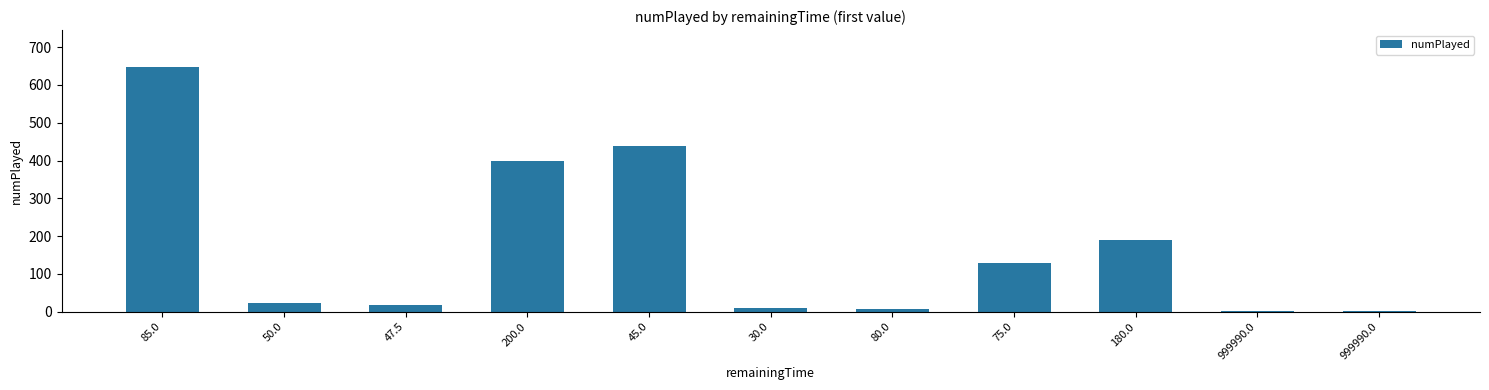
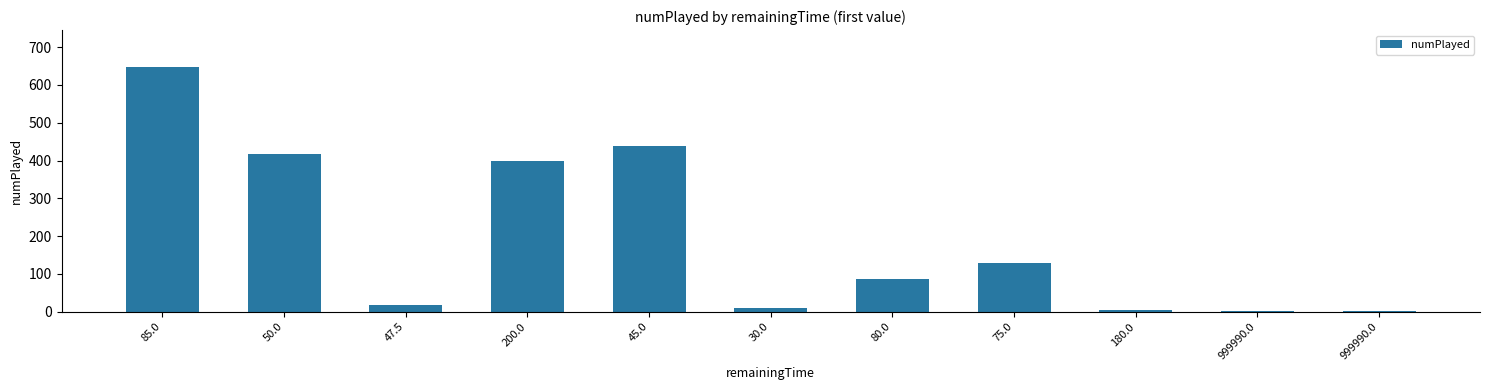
  {
    "85.0": 650,
-   "50.0": 20,
+   "50.0": 420,
    "47.5": 20,
    "200.0": 400,
    "45.0": 440,
    "30.0": 10,
-   "80.0": 10,
+   "80.0": 90,
    "75.0": 130,
-   "180.0": 190
+   "180.0": 0
  }
